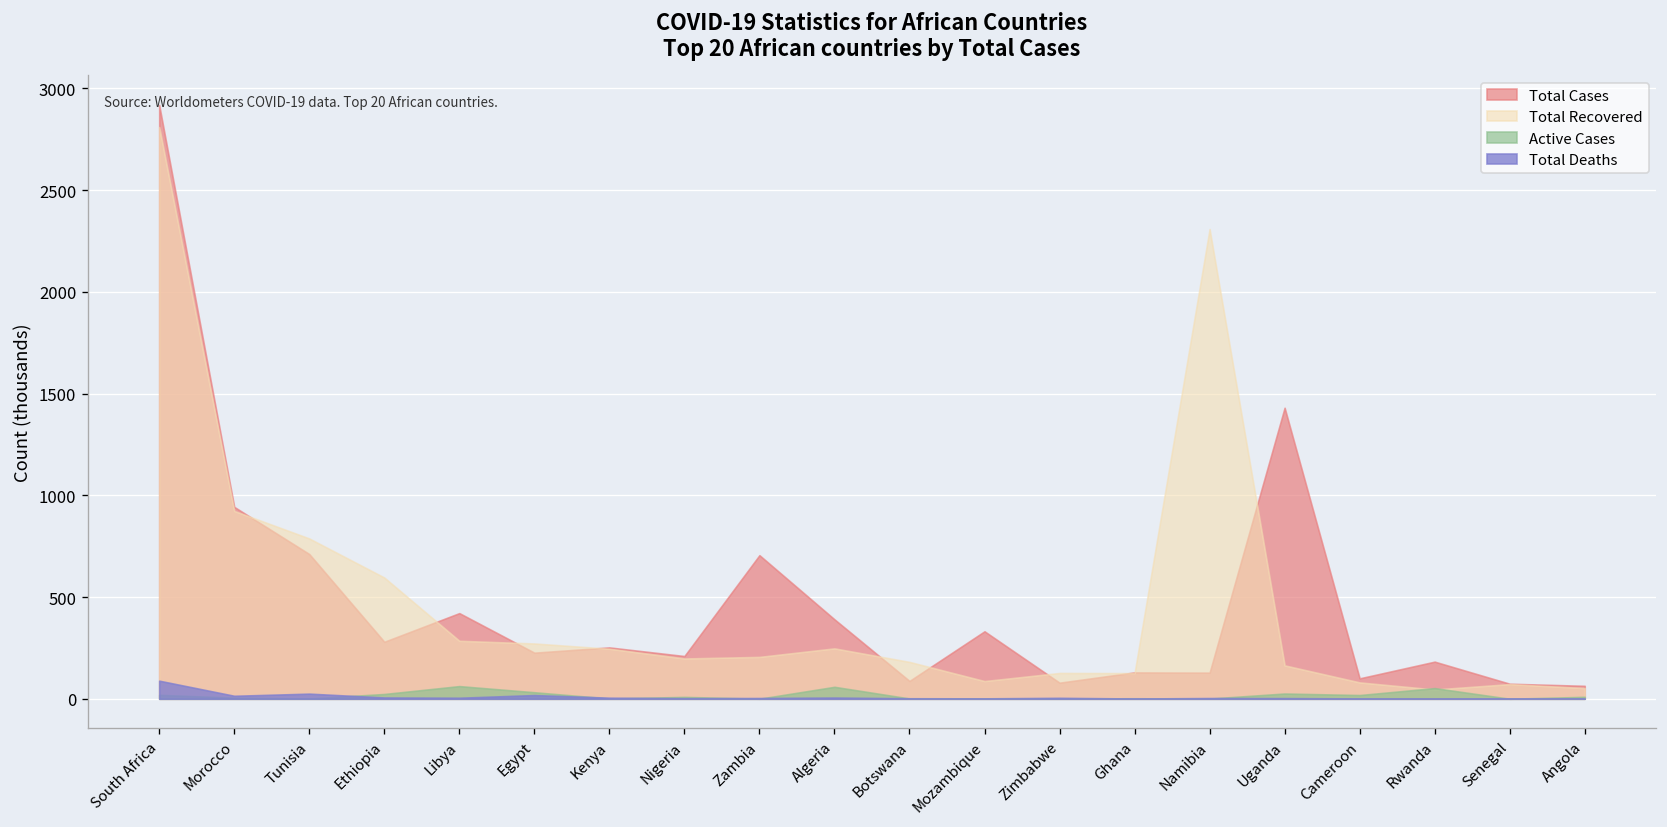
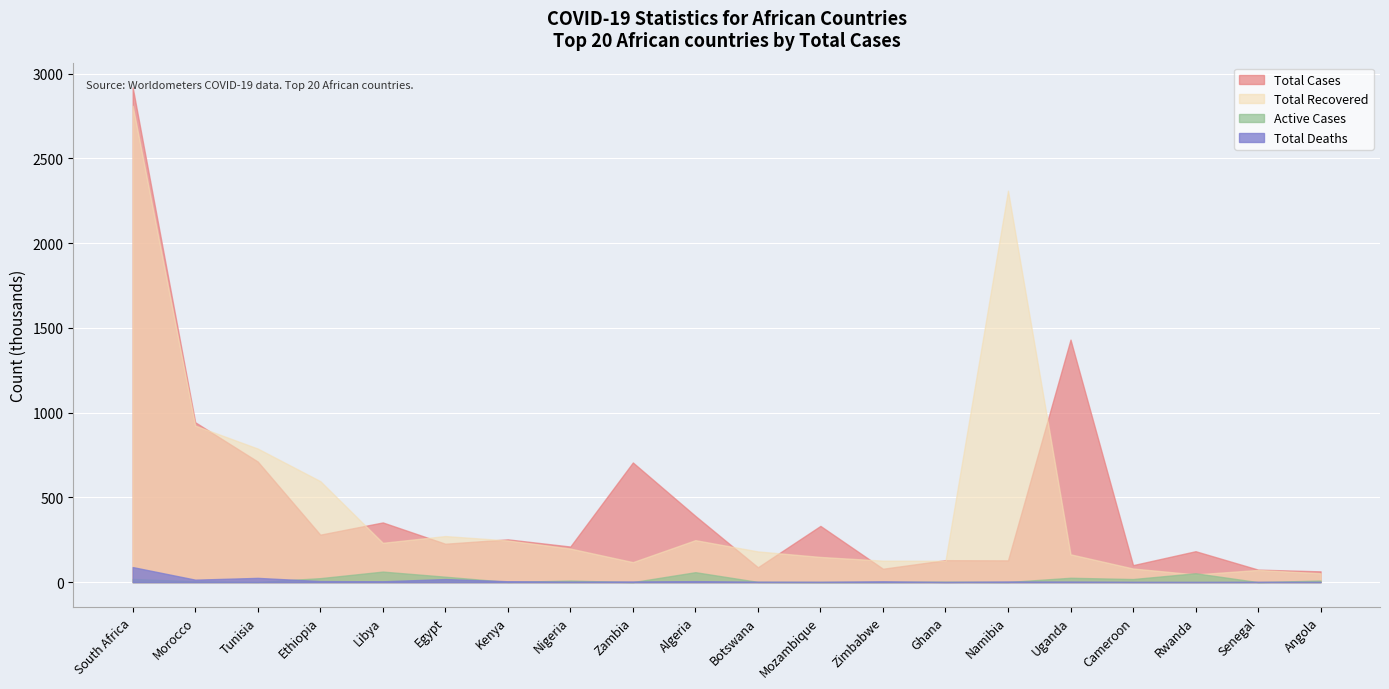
  {
    "Total Cases": {
      "Morocco": 940,
      "Tunisia": 710,
      "Ethiopia": 280,
-     "Libya": 420,
+     "Libya": 350,
      "Egypt": 230,
      "Zambia": 710,
      "Algeria": 390,
      "Botswana": 90,
      "Mozambique": 330,
      "Zimbabwe": 80,
      "Namibia": 130,
      "Uganda": 1430,
      "Cameroon": 100,
      "Rwanda": 180
    },
    "Total Recovered": {
      "South Africa": 2810,
      "Morocco": 920,
      "Tunisia": 790,
      "Ethiopia": 600,
-     "Libya": 280,
+     "Libya": 230,
      "Egypt": 270,
-     "Zambia": 210,
+     "Zambia": 120,
      "Algeria": 250,
      "Botswana": 180,
-     "Mozambique": 90,
+     "Mozambique": 150,
      "Zimbabwe": 130,
      "Namibia": 2310,
      "Uganda": 160,
      "Cameroon": 80
    },
    "Active Cases": {
      "South Africa": 20,
      "Ethiopia": 20,
      "Libya": 60,
      "Algeria": 60,
      "Uganda": 30,
      "Cameroon": 20
    },
    "Total Deaths": {
      "South Africa": 90,
      "Tunisia": 30
    }
  }
